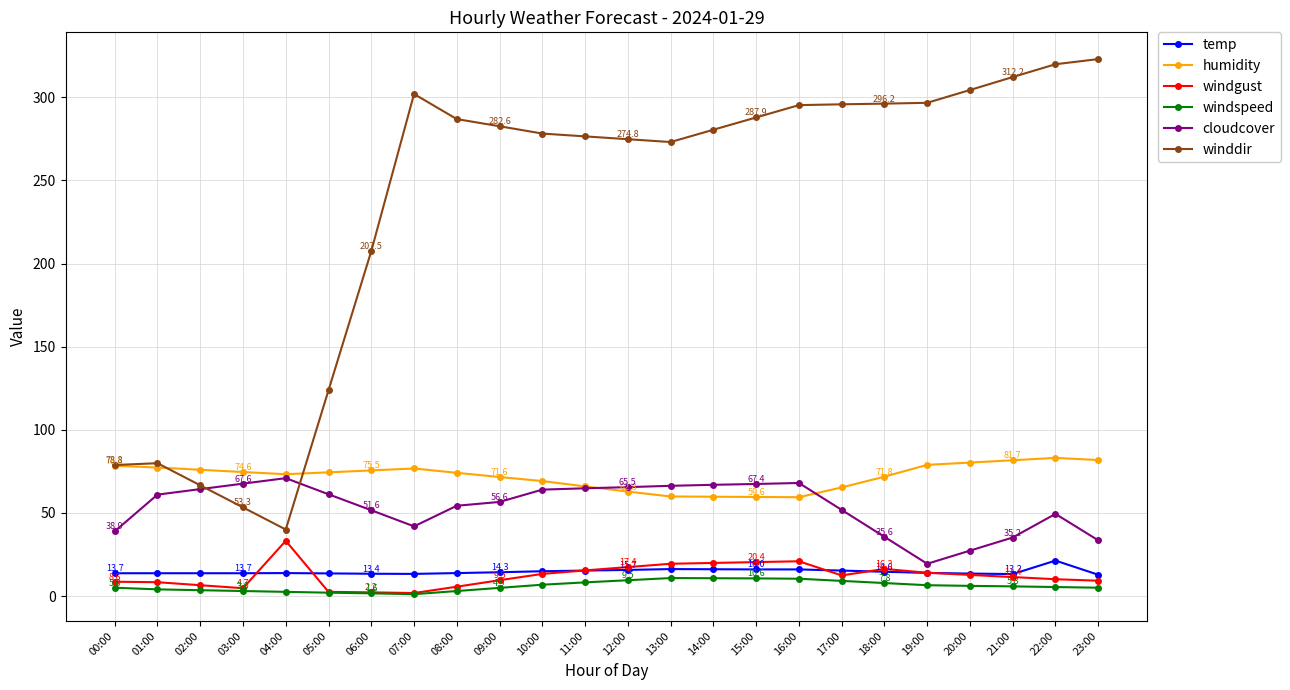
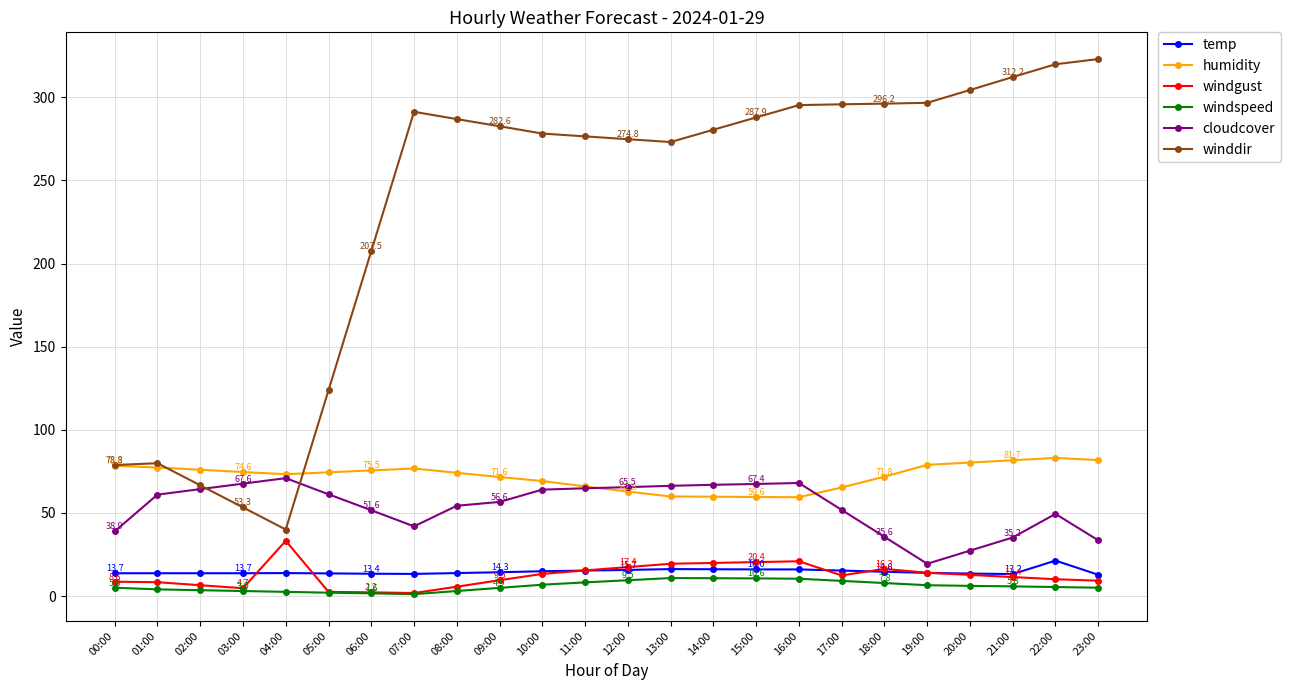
  {
    "temp": {
      "00:00": 13.7,
      "03:00": 13.7,
      "06:00": 13.4,
      "09:00": 14.3
    },
    "humidity": {
      "03:00": 74.6,
      "06:00": 75.5,
      "09:00": 71.6,
      "15:00": 59.6,
      "18:00": 71.8,
      "21:00": 81.7
    },
    "windgust": {
      "01:00": 8,
      "02:00": 7,
      "04:00": 33,
      "08:00": 6,
      "10:00": 13,
      "13:00": 19,
      "14:00": 20,
      "16:00": 21,
      "17:00": 12,
      "22:00": 10,
      "23:00": 9
    },
    "windspeed": {
      "18:00": 7.8
    },
    "cloudcover": {
      "00:00": 38.9,
      "03:00": 67.6,
      "06:00": 51.6,
      "09:00": 56.6,
      "15:00": 67.4,
      "18:00": 35.6,
      "21:00": 35.2
    },
    "winddir": {
      "01:00": 80,
      "02:00": 67,
      "04:00": 40,
      "05:00": 124,
-     "07:00": 302,
+     "07:00": 291,
      "08:00": 287,
      "10:00": 278,
      "11:00": 277,
      "13:00": 273,
      "14:00": 281,
      "16:00": 295,
      "17:00": 296,
      "19:00": 297,
      "20:00": 304,
      "22:00": 320,
      "23:00": 323
    }
  }
